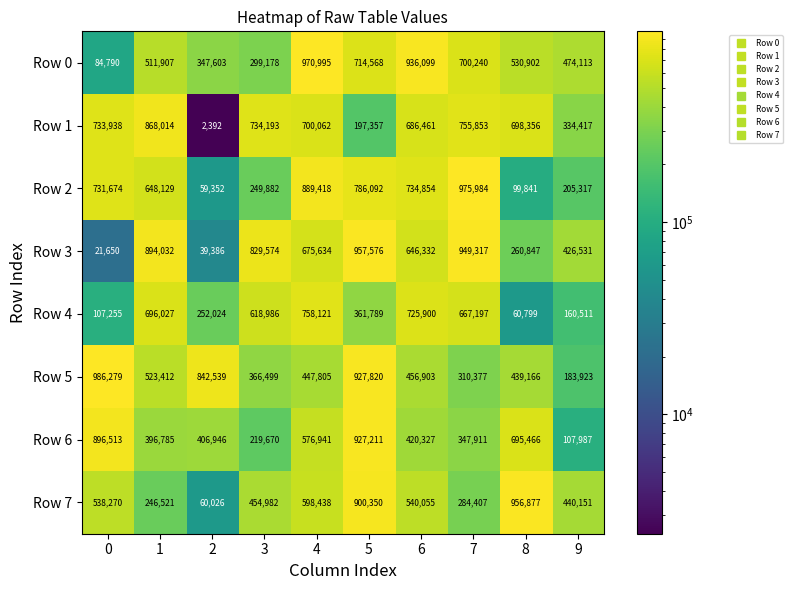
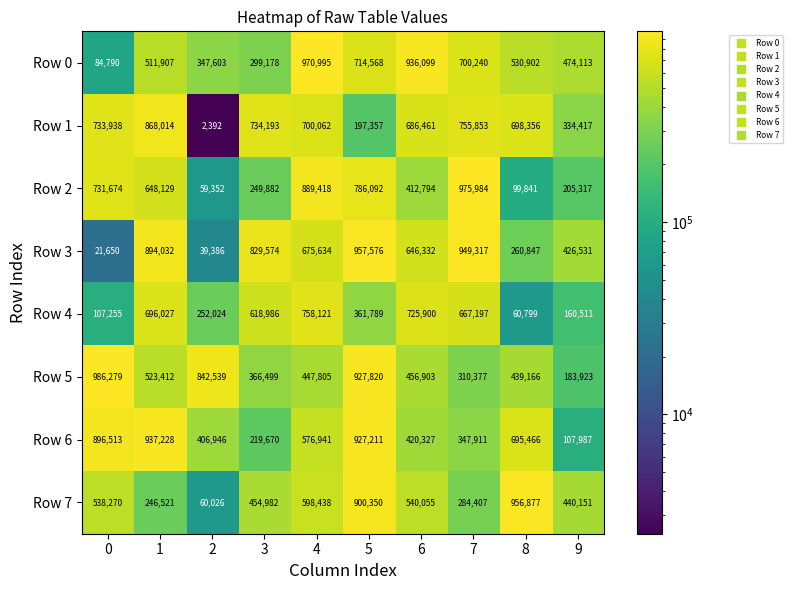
  {
    "Row 0": {
      "0": "84,790",
      "1": "511,907",
      "2": "347,603",
      "3": "299,178",
      "4": "970,995",
      "5": "714,568",
      "6": "936,099",
      "7": "700,240",
      "8": "530,902",
      "9": "474,113"
    },
    "Row 1": {
      "0": "733,938",
      "1": "868,014",
      "2": "2,392",
      "3": "734,193",
      "4": "700,062",
      "5": "197,357",
      "6": "686,461",
      "7": "755,853",
      "8": "698,356",
      "9": "334,417"
    },
    "Row 2": {
      "0": "731,674",
      "1": "648,129",
      "2": "59,352",
      "3": "249,882",
      "4": "889,418",
      "5": "786,092",
-     "6": "734,854",
+     "6": "412,794",
      "7": "975,984",
      "8": "99,841",
      "9": "205,317"
    },
    "Row 3": {
      "0": "21,650",
      "1": "894,032",
      "2": "39,386",
      "3": "829,574",
      "4": "675,634",
      "5": "957,576",
      "6": "646,332",
      "7": "949,317",
      "8": "260,847",
      "9": "426,531"
    },
    "Row 4": {
      "0": "107,255",
      "1": "696,027",
      "2": "252,024",
      "3": "618,986",
      "4": "758,121",
      "5": "361,789",
      "6": "725,900",
      "7": "667,197",
      "8": "60,799",
      "9": "160,511"
    },
    "Row 5": {
      "0": "986,279",
      "1": "523,412",
      "2": "842,539",
      "3": "366,499",
      "4": "447,805",
      "5": "927,820",
      "6": "456,903",
      "7": "310,377",
      "8": "439,166",
      "9": "183,923"
    },
    "Row 6": {
      "0": "896,513",
-     "1": "396,785",
+     "1": "937,228",
      "2": "406,946",
      "3": "219,670",
      "4": "576,941",
      "5": "927,211",
      "6": "420,327",
      "7": "347,911",
      "8": "695,466",
      "9": "107,987"
    },
    "Row 7": {
      "0": "538,270",
      "1": "246,521",
      "2": "60,026",
      "3": "454,982",
      "4": "598,438",
      "5": "900,350",
      "6": "540,055",
      "7": "284,407",
      "8": "956,877",
      "9": "440,151"
    }
  }
